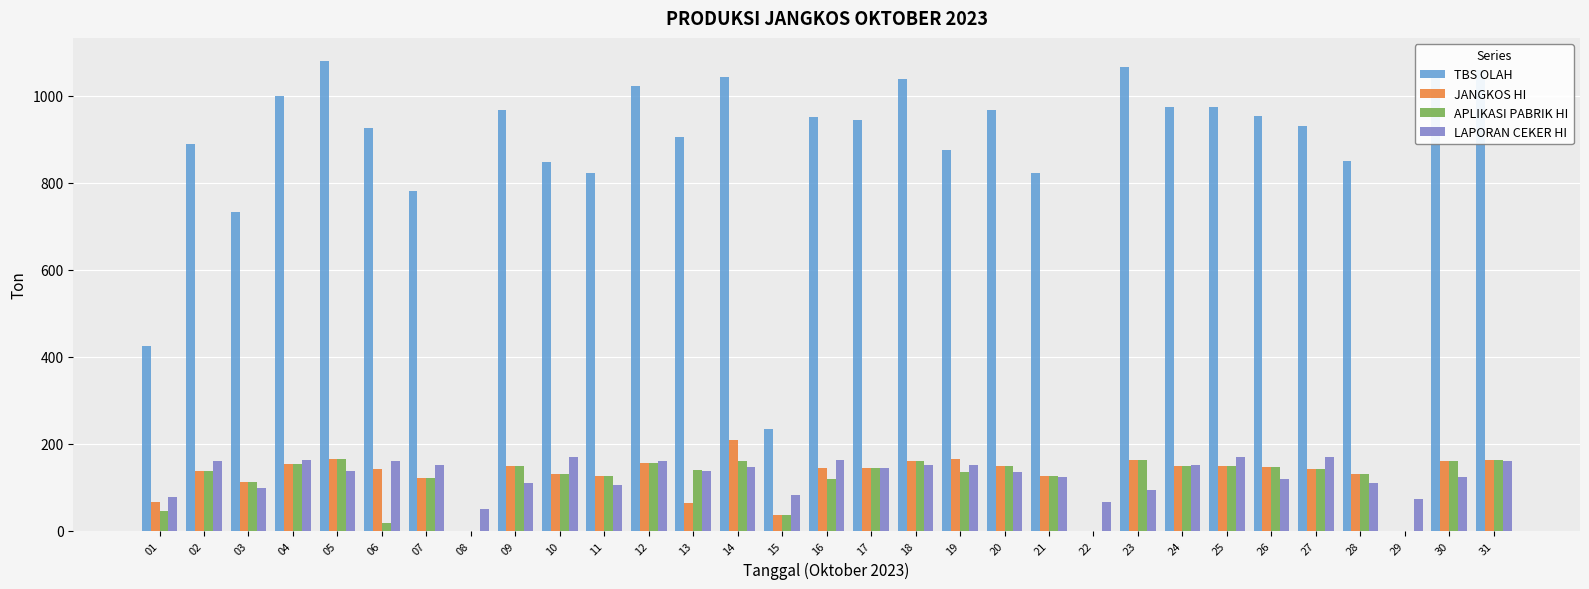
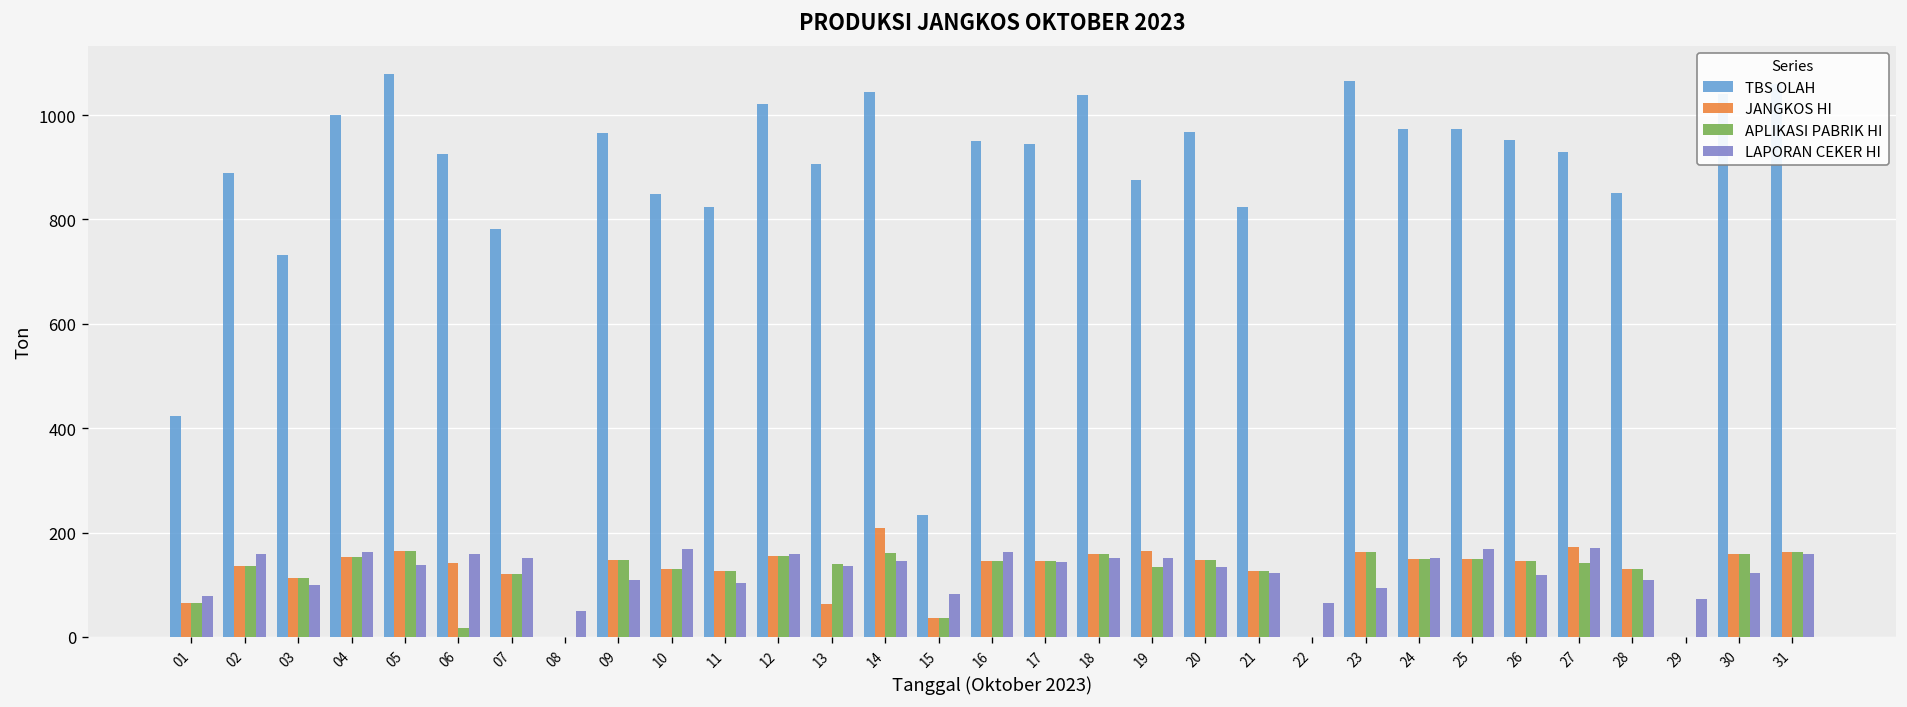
  {
    "JANGKOS HI": {
      "01": 70,
      "02": 140,
      "03": 110,
      "04": 150,
      "05": 170,
      "06": 140,
      "07": 120,
      "08": 0,
      "09": 150,
      "10": 130,
      "11": 130,
      "12": 160,
      "13": 60,
      "14": 210,
      "15": 40,
      "16": 150,
      "17": 150,
      "18": 160,
      "19": 160,
      "20": 150,
      "21": 130,
      "22": 0,
      "23": 160,
      "24": 150,
      "25": 150,
      "26": 150,
-     "27": 140,
+     "27": 170,
      "28": 130,
      "29": 0,
      "30": 160,
      "31": 160
    },
    "APLIKASI PABRIK HI": {
-     "01": 40,
+     "01": 70,
      "02": 140,
      "03": 110,
      "04": 150,
      "05": 170,
      "06": 20,
      "07": 120,
      "08": 0,
      "09": 150,
      "10": 130,
      "11": 130,
      "12": 160,
      "13": 140,
      "14": 160,
      "15": 40,
-     "16": 120,
+     "16": 150,
      "17": 150,
      "18": 160,
      "19": 130,
      "20": 150,
      "21": 130,
      "22": 0,
      "23": 160,
      "24": 150,
      "25": 150,
      "26": 150,
      "27": 140,
      "28": 130,
      "29": 0,
      "30": 160,
      "31": 160
    }
  }
